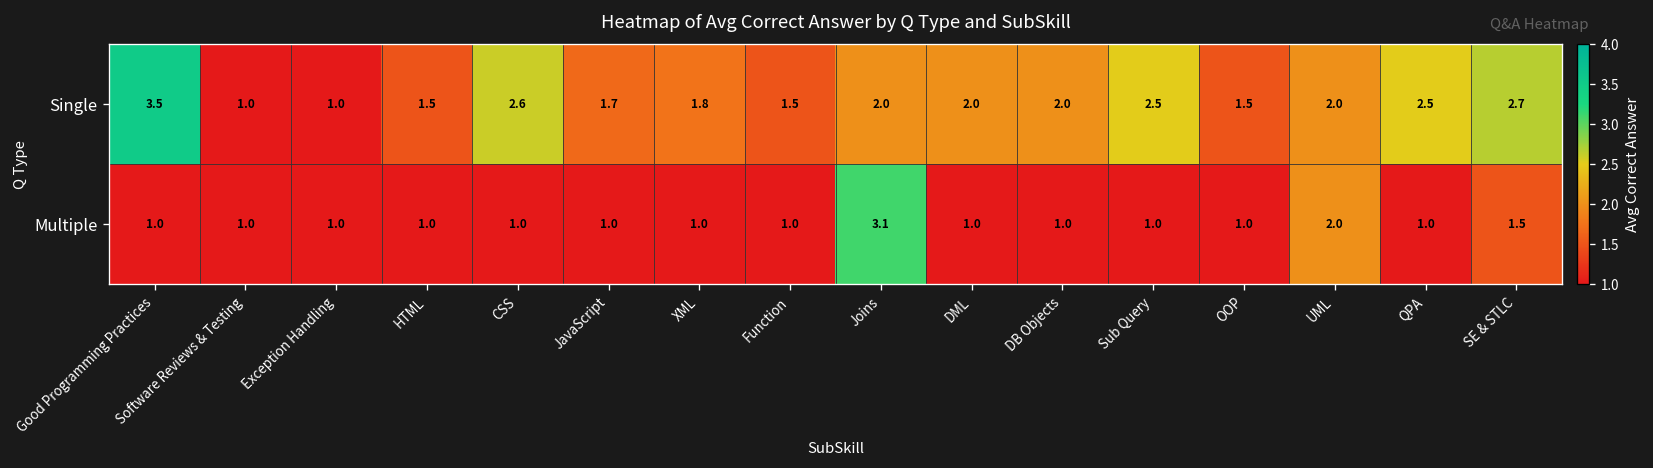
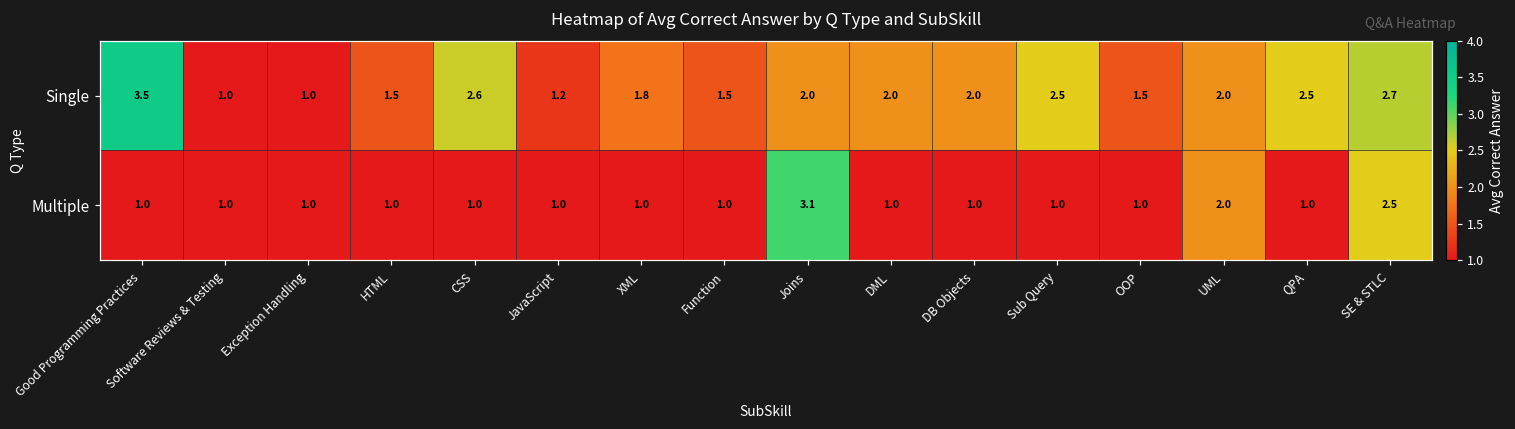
  {
    "Single": {
      "Good Programming Practices": 3.5,
      "Software Reviews & Testing": 1.0,
      "Exception Handling": 1.0,
      "HTML": 1.5,
      "CSS": 2.6,
-     "JavaScript": 1.7,
+     "JavaScript": 1.2,
      "XML": 1.8,
      "Function": 1.5,
      "Joins": 2.0,
      "DML": 2.0,
      "DB Objects": 2.0,
      "Sub Query": 2.5,
      "OOP": 1.5,
      "UML": 2.0,
      "QPA": 2.5,
      "SE & STLC": 2.7
    },
    "Multiple": {
      "Good Programming Practices": 1.0,
      "Software Reviews & Testing": 1.0,
      "Exception Handling": 1.0,
      "HTML": 1.0,
      "CSS": 1.0,
      "JavaScript": 1.0,
      "XML": 1.0,
      "Function": 1.0,
      "Joins": 3.1,
      "DML": 1.0,
      "DB Objects": 1.0,
      "Sub Query": 1.0,
      "OOP": 1.0,
      "UML": 2.0,
      "QPA": 1.0,
-     "SE & STLC": 1.5
+     "SE & STLC": 2.5
    }
  }
